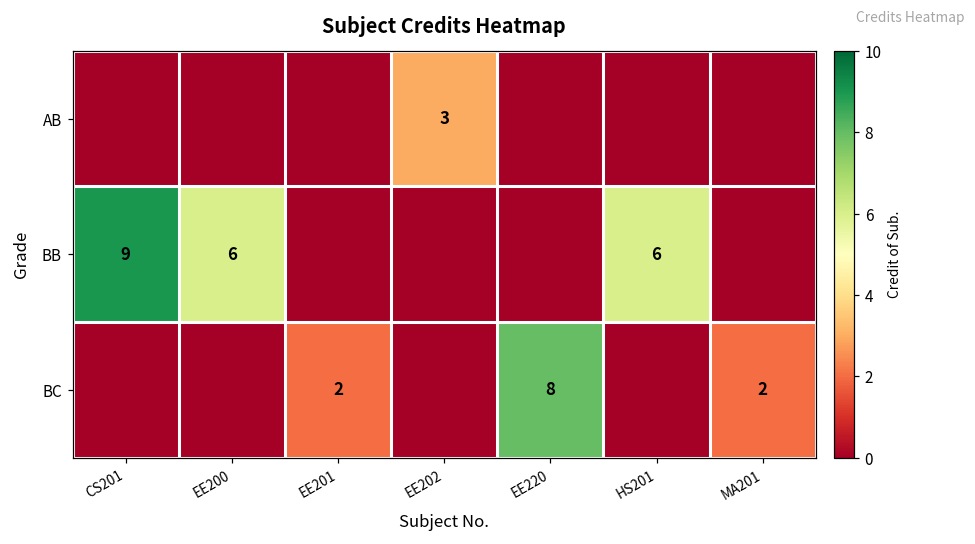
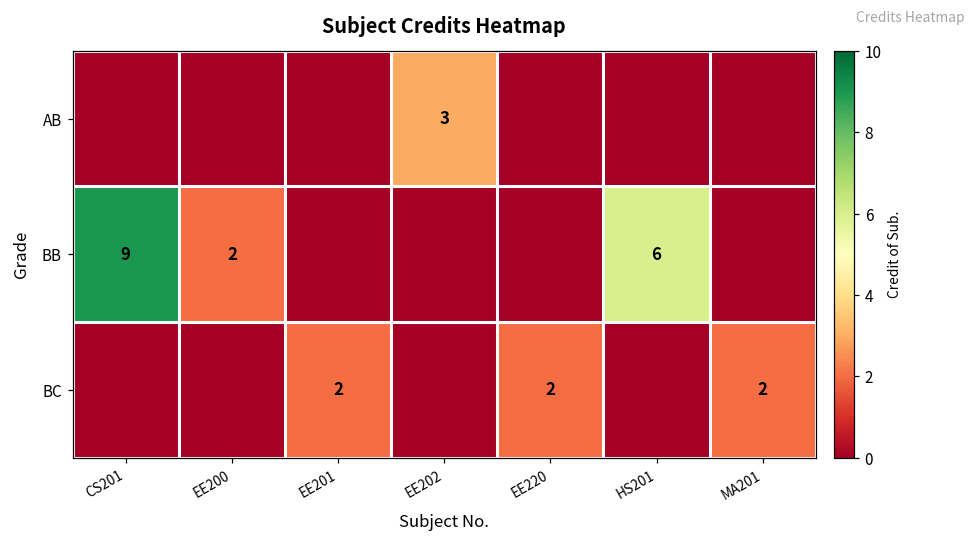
  {
    "AB": {
      "EE202": 3
    },
    "BB": {
      "CS201": 9,
-     "EE200": 6,
+     "EE200": 2,
      "HS201": 6
    },
    "BC": {
      "EE201": 2,
-     "EE220": 8,
+     "EE220": 2,
      "MA201": 2
    }
  }
